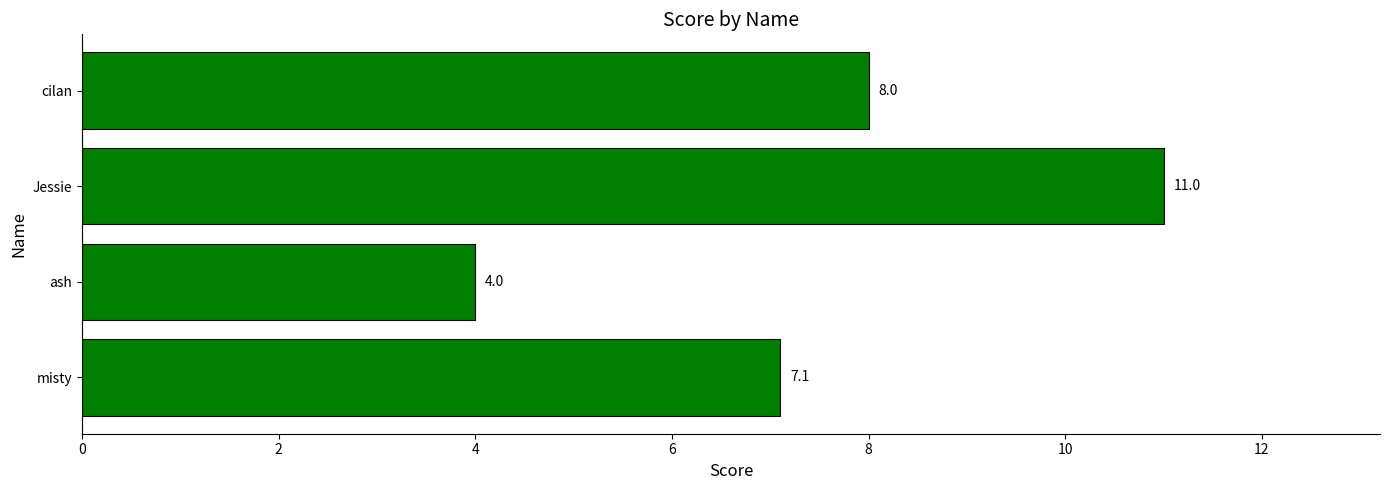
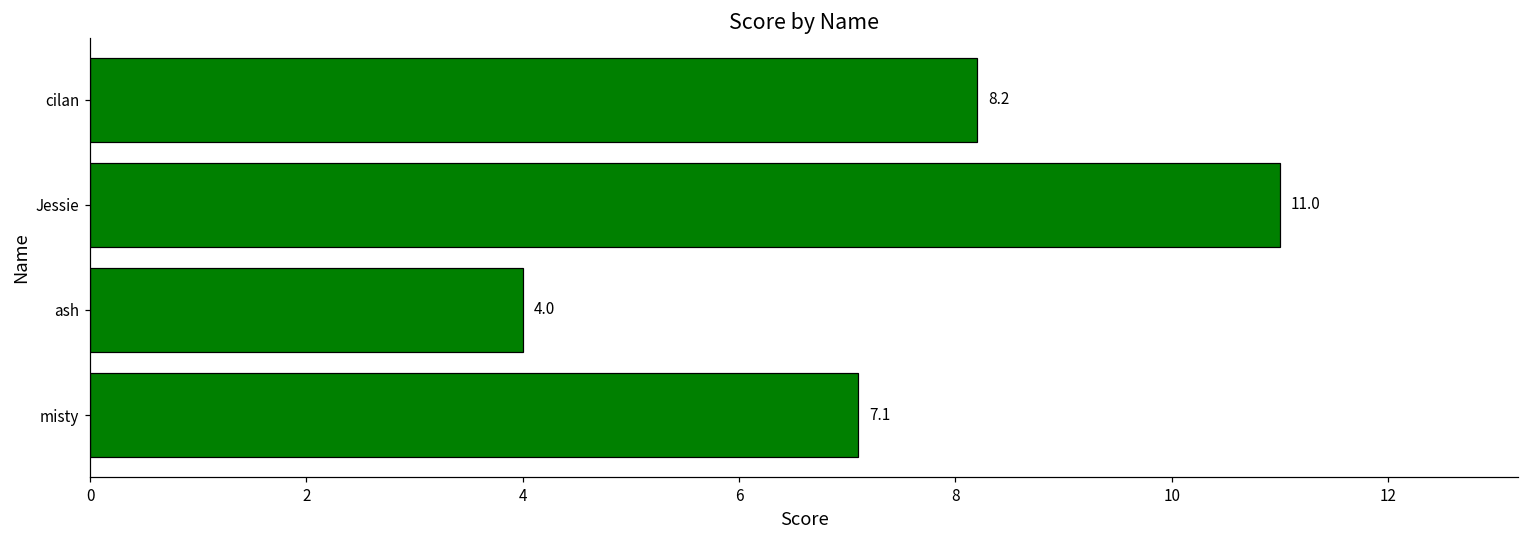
  {
-   "cilan": 8.0,
+   "cilan": 8.2,
    "Jessie": 11.0,
    "ash": 4.0,
    "misty": 7.1
  }
